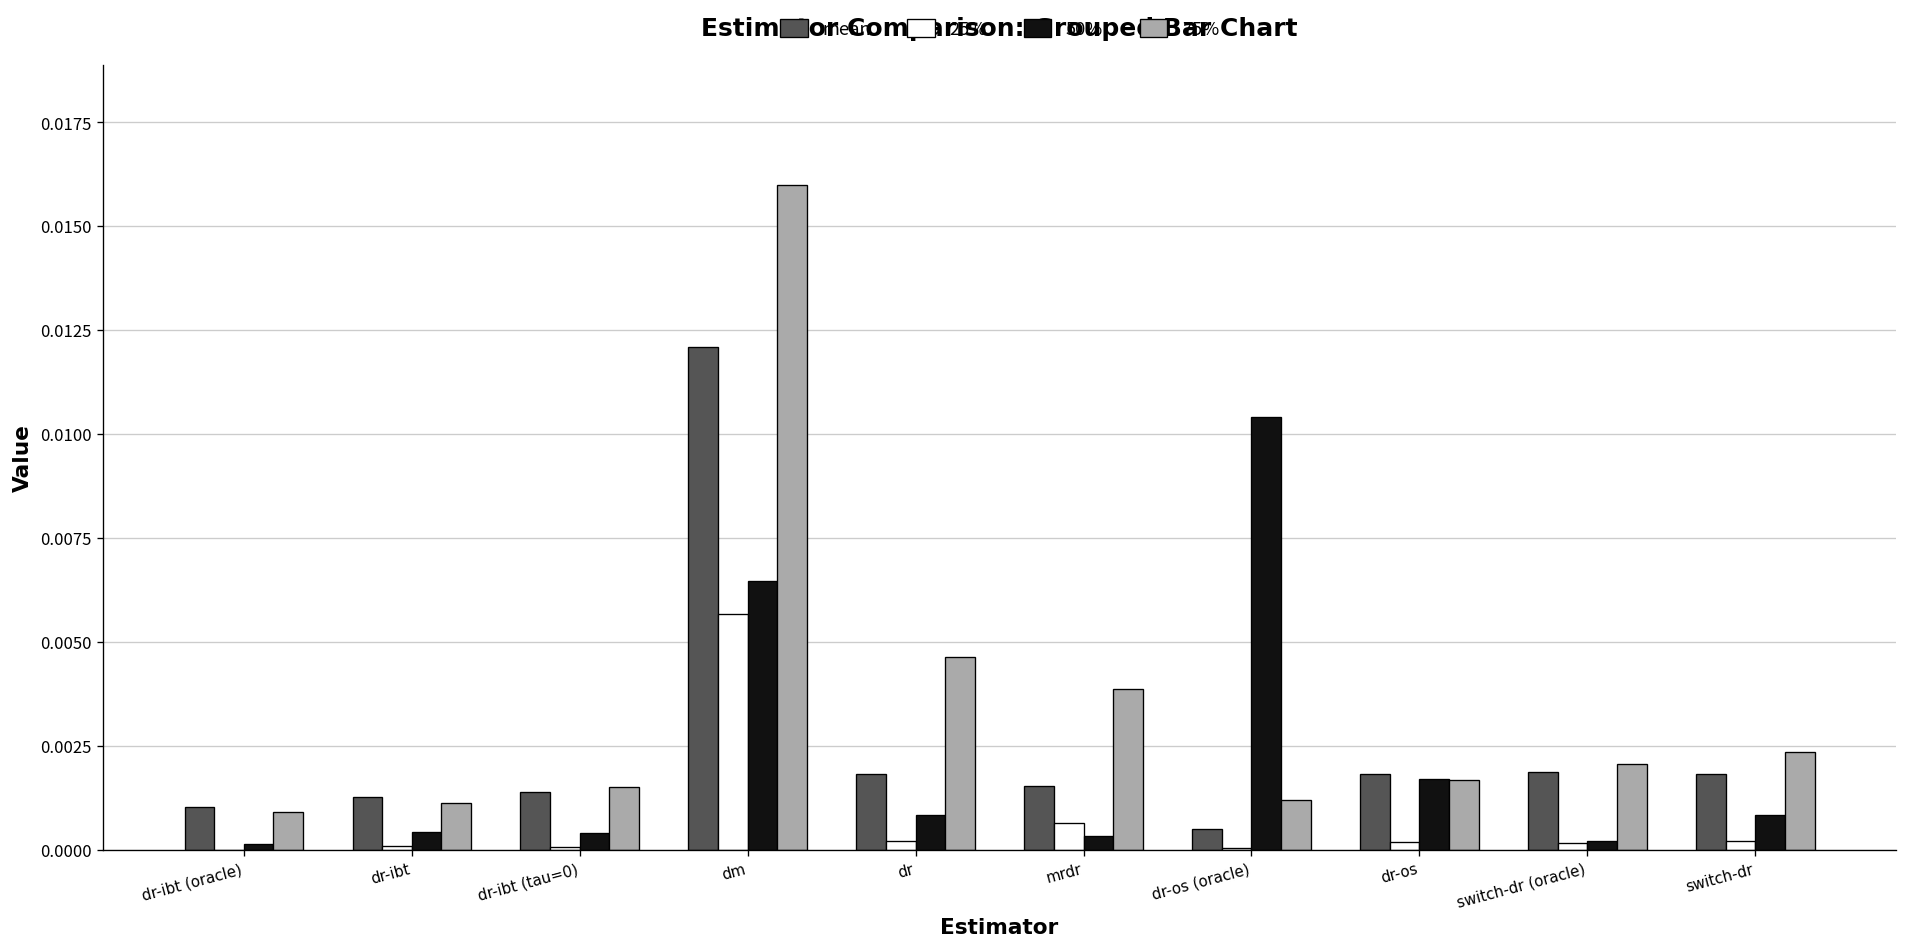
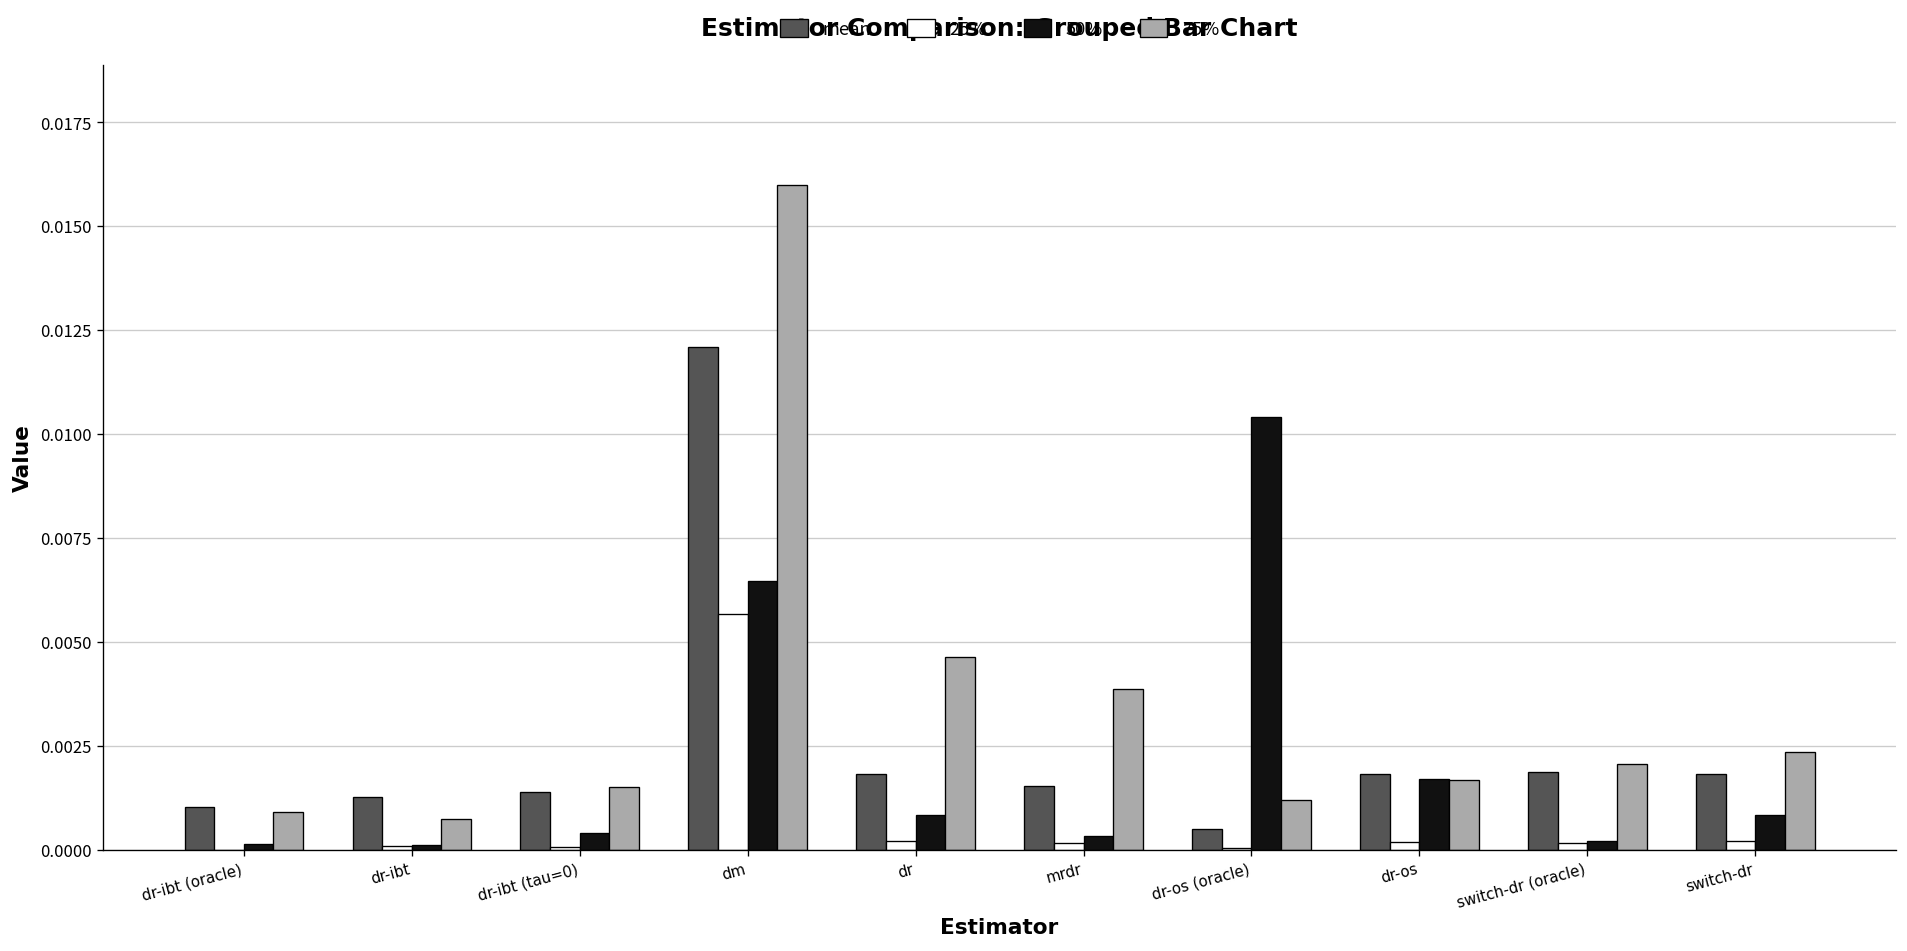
  {
    "mean": {
      "dr-ibt (oracle)": 0.0010,
      "dr-ibt": 0.0013,
      "dr-ibt (tau=0)": 0.0014,
      "dm": 0.0121,
      "dr": 0.0018,
      "mrdr": 0.0015,
      "dr-os (oracle)": 0.0005,
      "dr-os": 0.0018,
      "switch-dr (oracle)": 0.0019,
      "switch-dr": 0.0018
    },
    "25%": {
      "dr-ibt": 0.0001,
      "dr-ibt (tau=0)": 0.0001,
      "dm": 0.0057,
      "dr": 0.0002,
-     "mrdr": 0.0007,
+     "mrdr": 0.0002,
      "dr-os": 0.0002,
      "switch-dr (oracle)": 0.0002,
      "switch-dr": 0.0002
    },
    "50%": {
      "dr-ibt (oracle)": 0.0001,
-     "dr-ibt": 0.0004,
+     "dr-ibt": 0.0001,
      "dr-ibt (tau=0)": 0.0004,
      "dm": 0.0065,
      "dr": 0.0008,
      "mrdr": 0.0003,
      "dr-os (oracle)": 0.0104,
      "dr-os": 0.0017,
      "switch-dr (oracle)": 0.0002,
      "switch-dr": 0.0008
    },
    "75%": {
      "dr-ibt (oracle)": 0.0009,
-     "dr-ibt": 0.0011,
+     "dr-ibt": 0.0007,
      "dr-ibt (tau=0)": 0.0015,
      "dm": 0.0160,
      "dr": 0.0046,
      "mrdr": 0.0039,
      "dr-os (oracle)": 0.0012,
      "dr-os": 0.0017,
      "switch-dr (oracle)": 0.0021,
      "switch-dr": 0.0024
    }
  }
